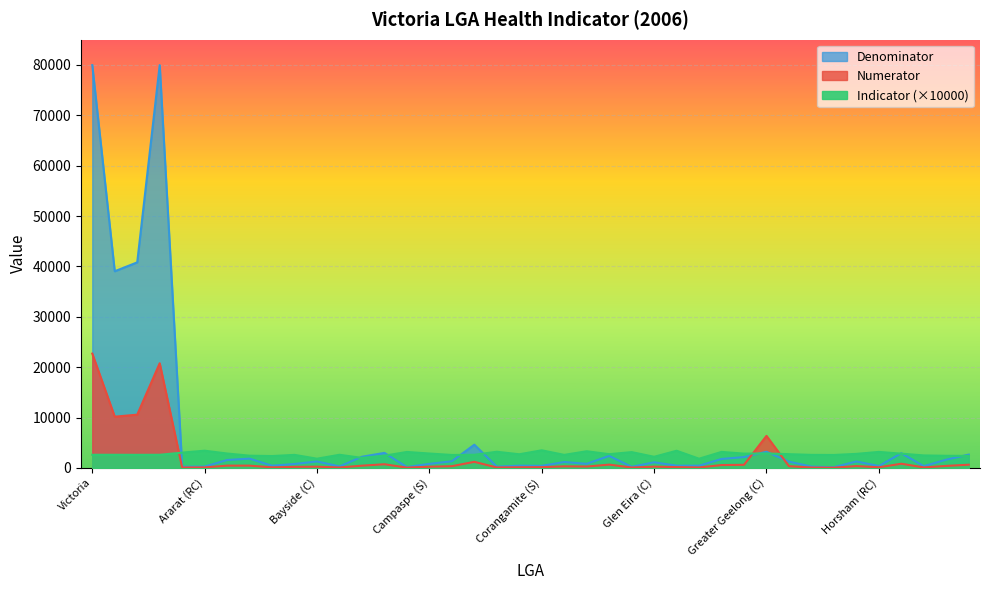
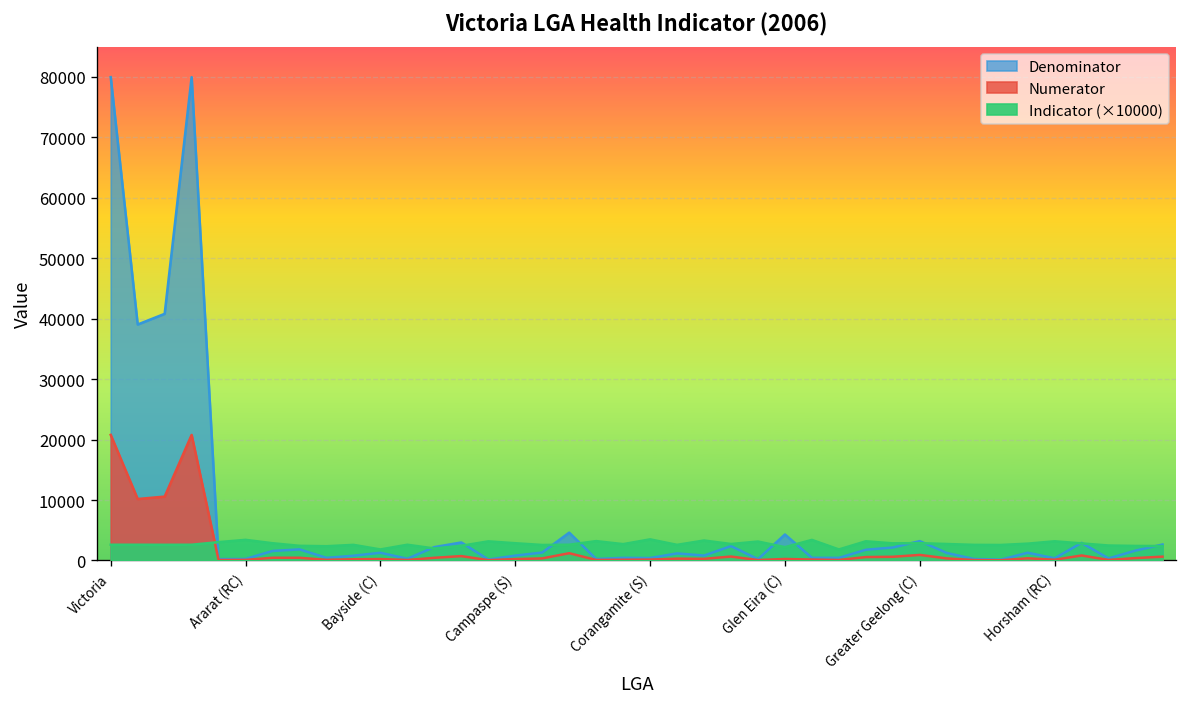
  {
    "Denominator": {
      "Victoria": 80000,
      "Bayside (C)": 1000,
      "Campaspe (S)": 1000,
-     "Glen Eira (C)": 1000
+     "Glen Eira (C)": 4000
    },
    "Numerator": {
-     "Victoria": 23000,
+     "Victoria": 21000,
      "Bayside (C)": 0,
      "Campaspe (S)": 0,
      "Glen Eira (C)": 0,
-     "Greater Geelong (C)": 6000
+     "Greater Geelong (C)": 1000
    },
    "Indicator (×10000)": {
      "Victoria": 3000,
      "Ararat (RC)": 3000,
      "Bayside (C)": 2000,
      "Campaspe (S)": 3000,
      "Corangamite (S)": 3000,
      "Glen Eira (C)": 2000,
      "Horsham (RC)": 3000
    }
  }
